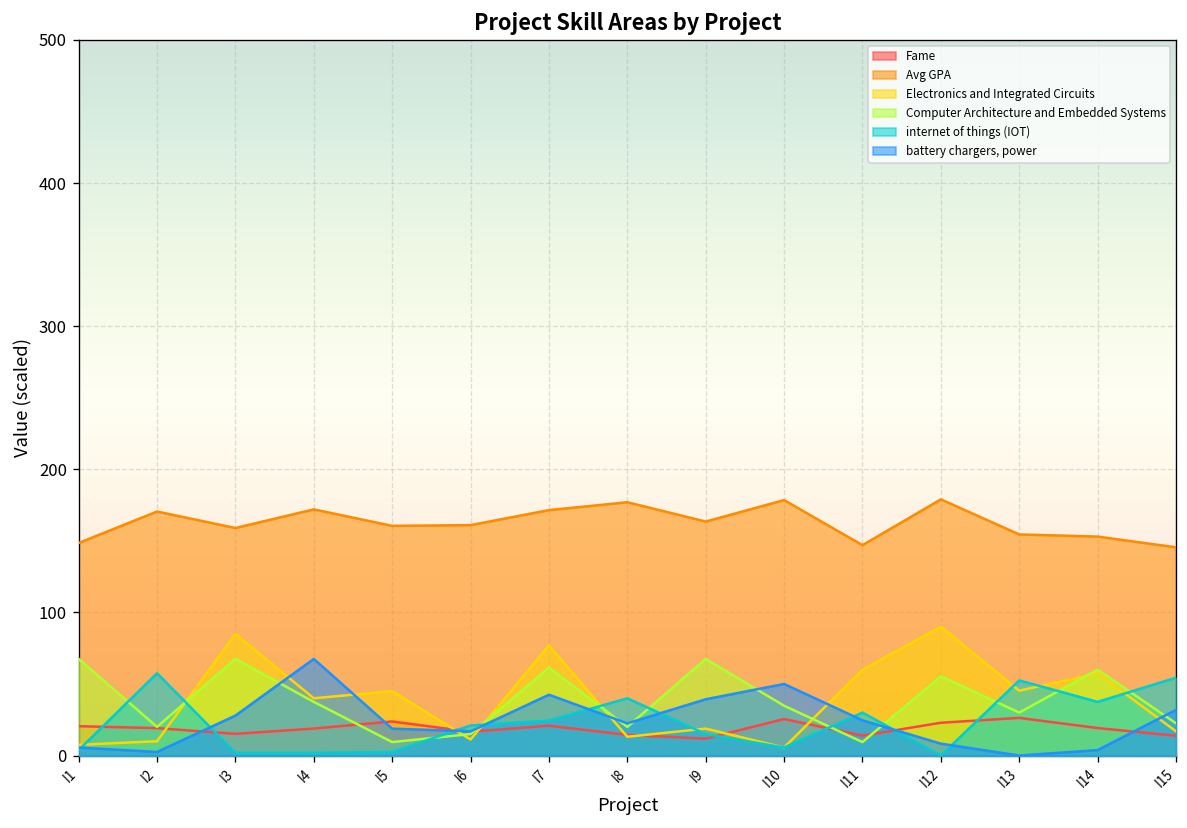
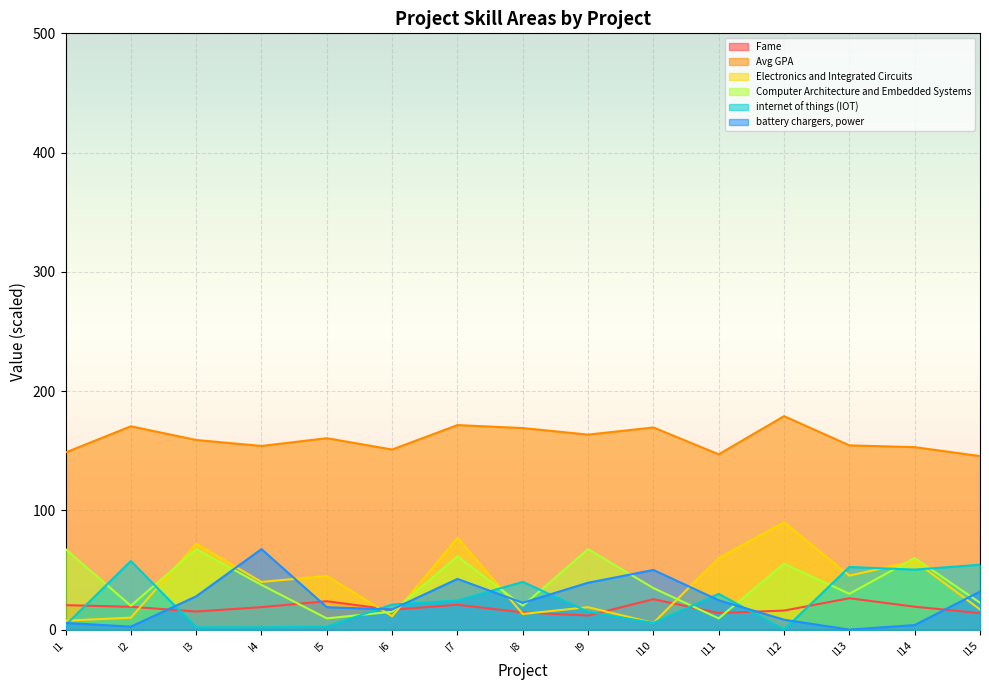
  {
    "Fame": {
      "I1": 21,
      "I3": 15,
      "I4": 19,
      "I5": 24,
      "I7": 21,
      "I9": 12,
      "I10": 26,
      "I11": 14,
-     "I12": 23,
+     "I12": 16,
      "I13": 26,
      "I14": 19,
      "I15": 14
    },
    "Avg GPA": {
      "I1": 149,
      "I2": 171,
      "I3": 159,
-     "I4": 172,
+     "I4": 154,
      "I5": 161,
-     "I6": 161,
+     "I6": 151,
      "I7": 172,
-     "I8": 177,
+     "I8": 169,
      "I9": 164,
-     "I10": 179,
+     "I10": 170,
      "I11": 147,
      "I12": 179,
      "I13": 155,
      "I14": 153,
      "I15": 146
    },
    "Electronics and Integrated Circuits": {
      "I2": 10,
-     "I3": 85,
+     "I3": 72,
      "I4": 40,
      "I5": 45,
      "I6": 11,
      "I7": 77,
      "I9": 19,
      "I11": 60,
      "I12": 90,
      "I13": 45,
      "I14": 58,
      "I15": 17
    },
    "Computer Architecture and Embedded Systems": {
      "I1": 68,
      "I3": 68,
      "I4": 38,
      "I5": 9,
      "I7": 61,
      "I8": 20,
      "I9": 68,
      "I10": 35,
      "I11": 9,
      "I12": 55,
      "I13": 30,
      "I14": 60,
      "I15": 23
    },
    "internet of things (IOT)": {
      "I2": 58,
      "I3": 2,
      "I4": 2,
      "I5": 3,
      "I6": 21,
      "I7": 24,
      "I8": 40,
      "I9": 15,
      "I11": 30,
      "I12": 0,
      "I13": 53,
-     "I14": 38,
+     "I14": 50,
      "I15": 54
    },
    "battery chargers, power": {
      "I2": 3,
      "I3": 28,
      "I4": 68,
      "I5": 19,
      "I7": 43,
      "I8": 23,
      "I9": 39,
      "I10": 50,
      "I11": 25,
      "I12": 8,
      "I13": 0,
      "I14": 4,
      "I15": 32
    }
  }
